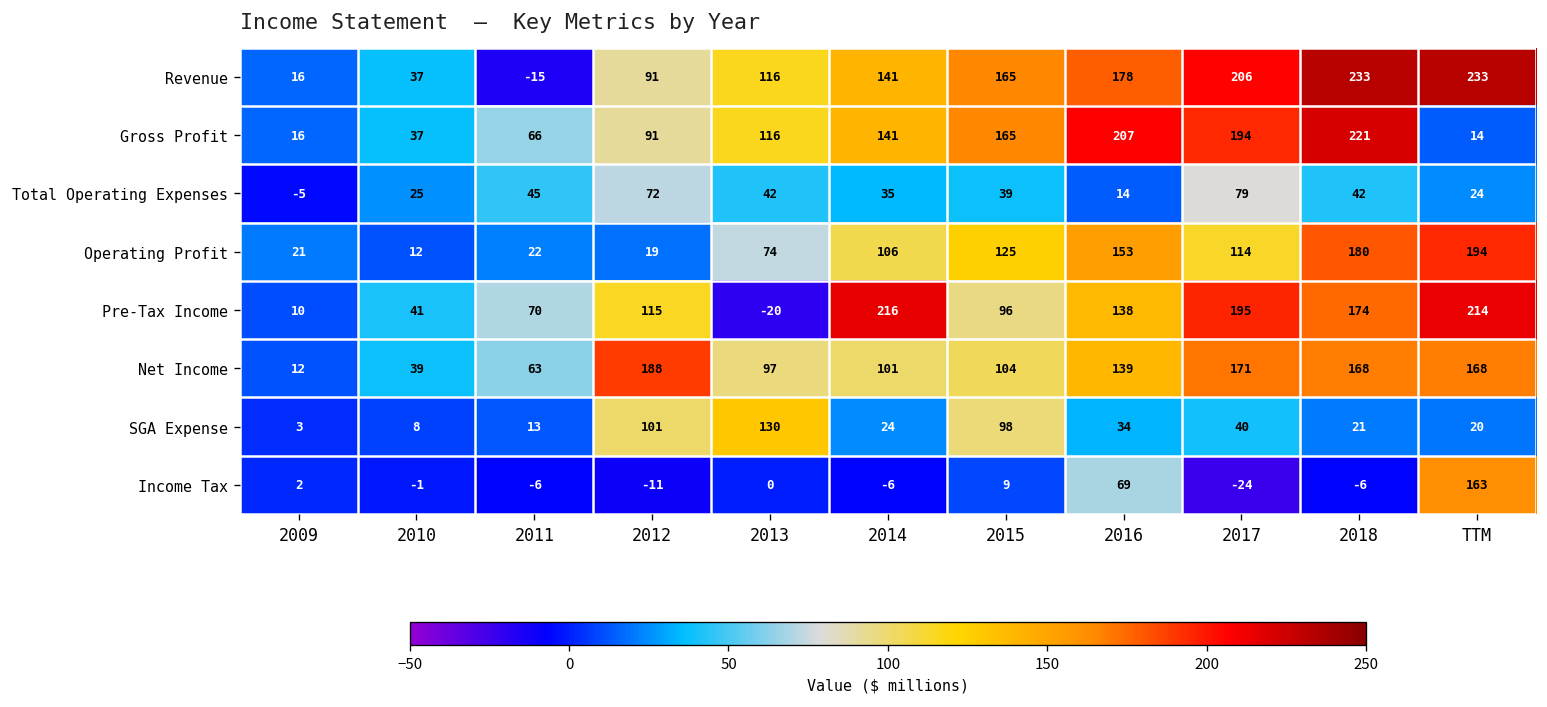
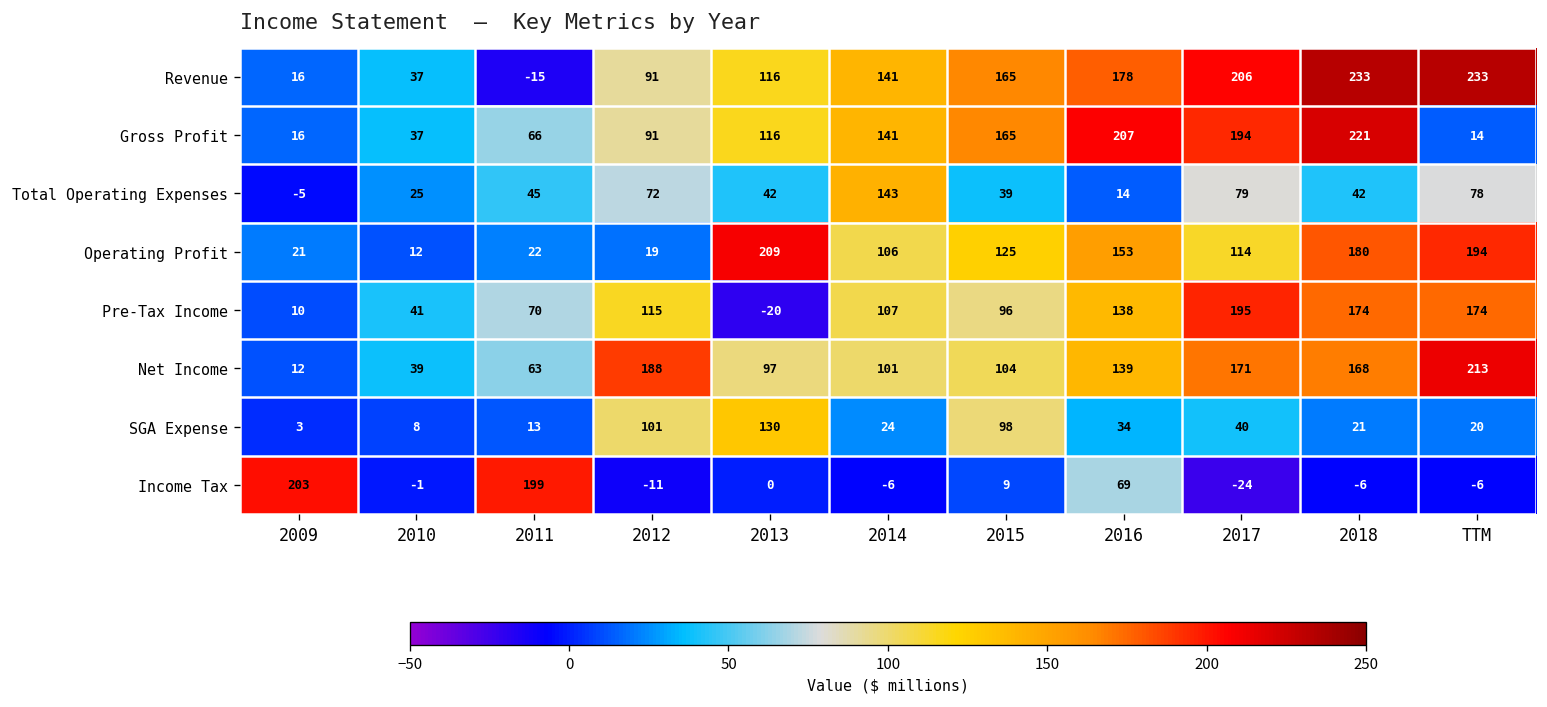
  {
    "Revenue": {
      "2009": 16,
      "2010": 37,
      "2011": -15,
      "2012": 91,
      "2013": 116,
      "2014": 141,
      "2015": 165,
      "2016": 178,
      "2017": 206,
      "2018": 233,
      "TTM": 233
    },
    "Gross Profit": {
      "2009": 16,
      "2010": 37,
      "2011": 66,
      "2012": 91,
      "2013": 116,
      "2014": 141,
      "2015": 165,
      "2016": 207,
      "2017": 194,
      "2018": 221,
      "TTM": 14
    },
    "Total Operating Expenses": {
      "2009": -5,
      "2010": 25,
      "2011": 45,
      "2012": 72,
      "2013": 42,
-     "2014": 35,
+     "2014": 143,
      "2015": 39,
      "2016": 14,
      "2017": 79,
      "2018": 42,
-     "TTM": 24
+     "TTM": 78
    },
    "Operating Profit": {
      "2009": 21,
      "2010": 12,
      "2011": 22,
      "2012": 19,
-     "2013": 74,
+     "2013": 209,
      "2014": 106,
      "2015": 125,
      "2016": 153,
      "2017": 114,
      "2018": 180,
      "TTM": 194
    },
    "Pre-Tax Income": {
      "2009": 10,
      "2010": 41,
      "2011": 70,
      "2012": 115,
      "2013": -20,
-     "2014": 216,
+     "2014": 107,
      "2015": 96,
      "2016": 138,
      "2017": 195,
      "2018": 174,
-     "TTM": 214
+     "TTM": 174
    },
    "Net Income": {
      "2009": 12,
      "2010": 39,
      "2011": 63,
      "2012": 188,
      "2013": 97,
      "2014": 101,
      "2015": 104,
      "2016": 139,
      "2017": 171,
      "2018": 168,
-     "TTM": 168
+     "TTM": 213
    },
    "SGA Expense": {
      "2009": 3,
      "2010": 8,
      "2011": 13,
      "2012": 101,
      "2013": 130,
      "2014": 24,
      "2015": 98,
      "2016": 34,
      "2017": 40,
      "2018": 21,
      "TTM": 20
    },
    "Income Tax": {
-     "2009": 2,
+     "2009": 203,
      "2010": -1,
-     "2011": -6,
+     "2011": 199,
      "2012": -11,
      "2013": 0,
      "2014": -6,
      "2015": 9,
      "2016": 69,
      "2017": -24,
      "2018": -6,
-     "TTM": 163
+     "TTM": -6
    }
  }
